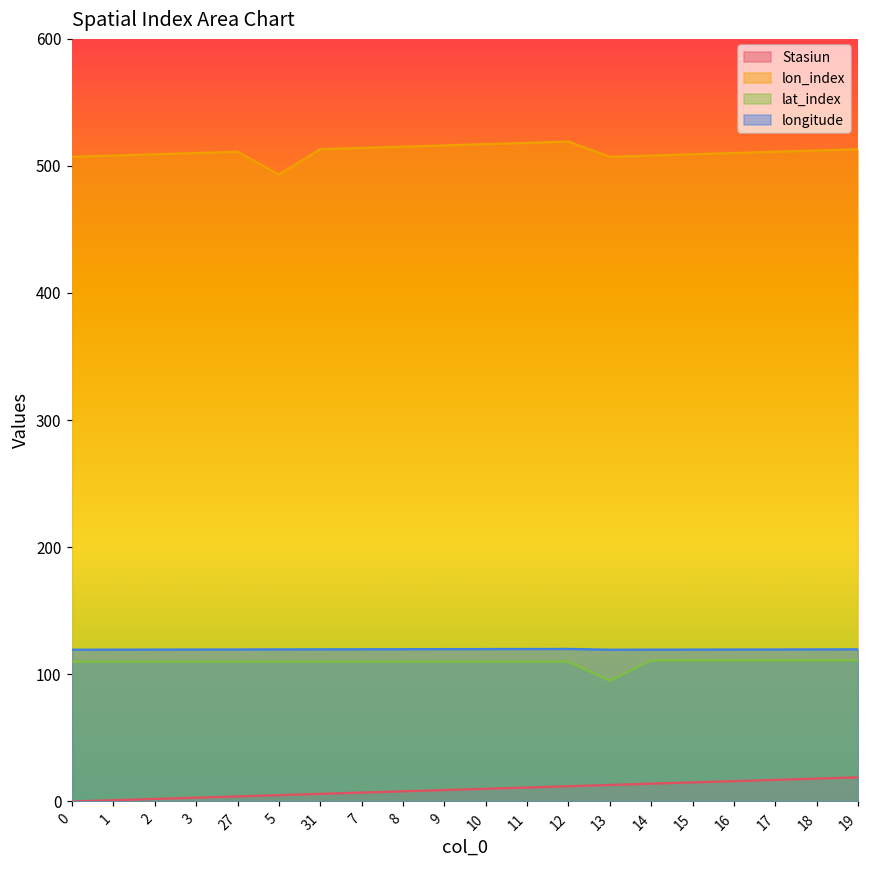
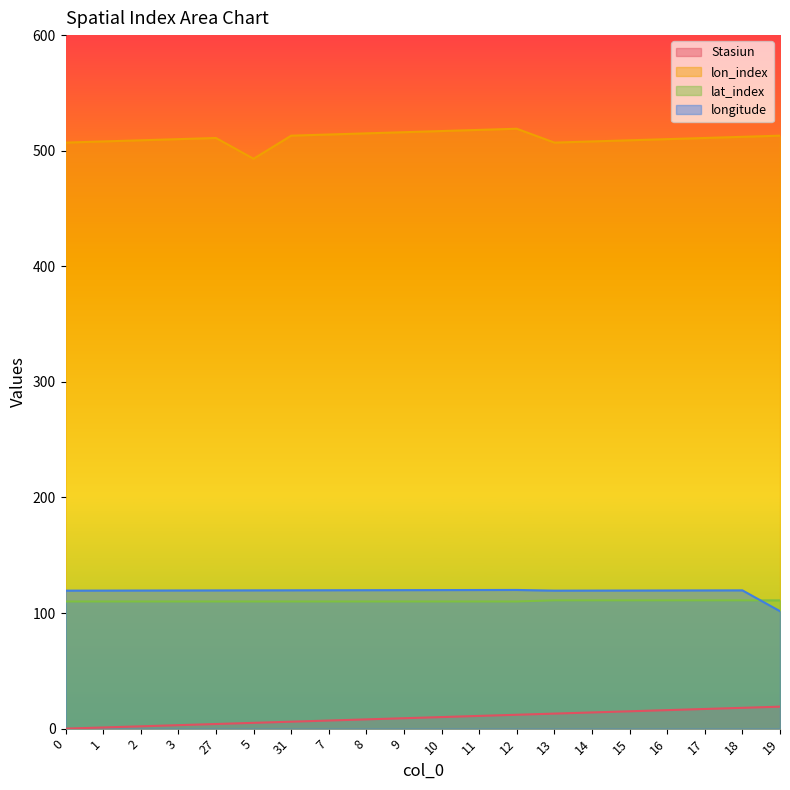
  {
    "Stasiun": {
      "0": 0,
      "1": 1,
      "2": 2,
      "3": 3,
      "27": 4,
      "5": 5,
      "31": 6,
      "7": 7,
      "8": 8,
      "9": 9,
      "10": 10,
      "11": 11,
      "12": 12,
      "13": 13,
      "14": 14,
      "15": 15,
      "16": 16,
      "17": 17,
      "18": 18,
      "19": 19
    },
    "lon_index": {
      "0": 507,
      "1": 508,
      "2": 509,
      "3": 510,
      "27": 511,
      "5": 493,
      "31": 513,
      "7": 514,
      "8": 515,
      "9": 516,
      "10": 517,
      "11": 518,
      "12": 519,
      "13": 507,
      "14": 508,
      "15": 509,
      "16": 510,
      "17": 511,
      "18": 512,
      "19": 513
    },
    "lat_index": {
      "0": 110,
      "1": 110,
      "2": 110,
      "3": 110,
      "27": 110,
      "5": 110,
      "31": 110,
      "7": 110,
      "8": 110,
      "9": 110,
      "10": 110,
      "11": 110,
      "12": 110,
-     "13": 95,
+     "13": 111,
      "14": 111,
      "15": 111,
      "16": 111,
      "17": 111,
      "18": 111,
      "19": 111
    },
    "longitude": {
      "0": 119,
      "1": 119,
      "2": 119,
      "3": 120,
      "27": 120,
      "5": 120,
      "31": 120,
      "7": 120,
      "8": 120,
      "9": 120,
      "10": 120,
      "11": 120,
      "12": 120,
      "13": 119,
      "14": 119,
      "15": 119,
      "16": 120,
      "17": 120,
      "18": 120,
-     "19": 120
+     "19": 102
    }
  }
